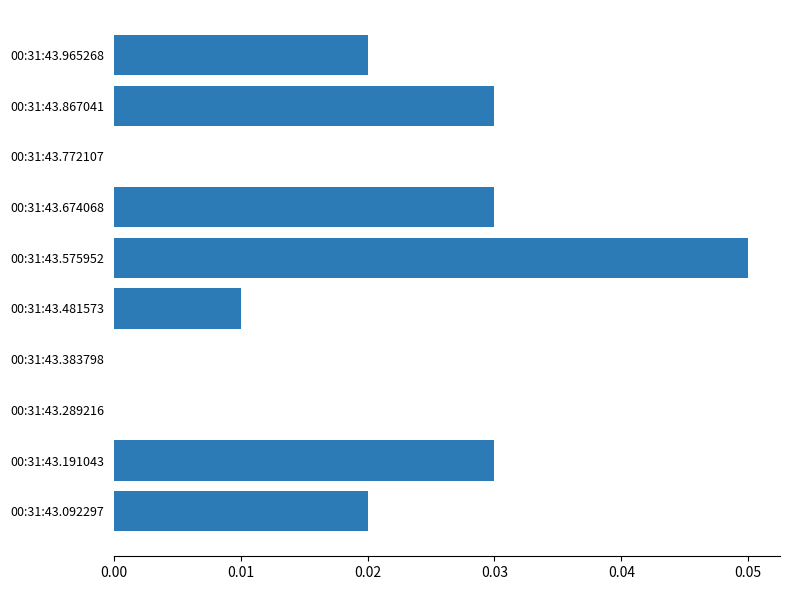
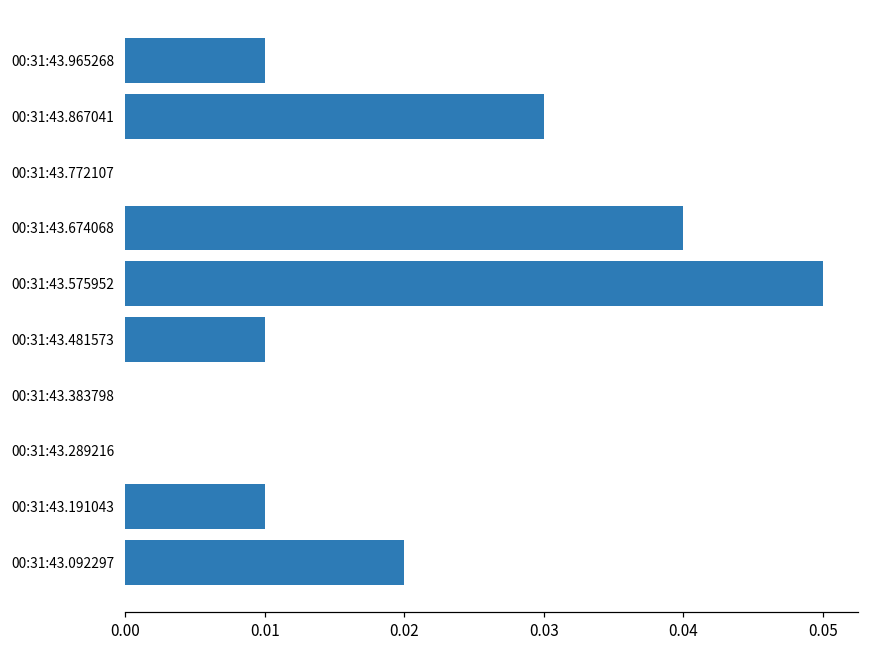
  {
-   "00:31:43.965268": 0.02,
+   "00:31:43.965268": 0.01,
    "00:31:43.867041": 0.03,
    "00:31:43.772107": 0.00,
-   "00:31:43.674068": 0.03,
+   "00:31:43.674068": 0.04,
    "00:31:43.575952": 0.05,
    "00:31:43.481573": 0.01,
    "00:31:43.383798": 0.00,
    "00:31:43.289216": 0.00,
-   "00:31:43.191043": 0.03,
+   "00:31:43.191043": 0.01,
    "00:31:43.092297": 0.02
  }
